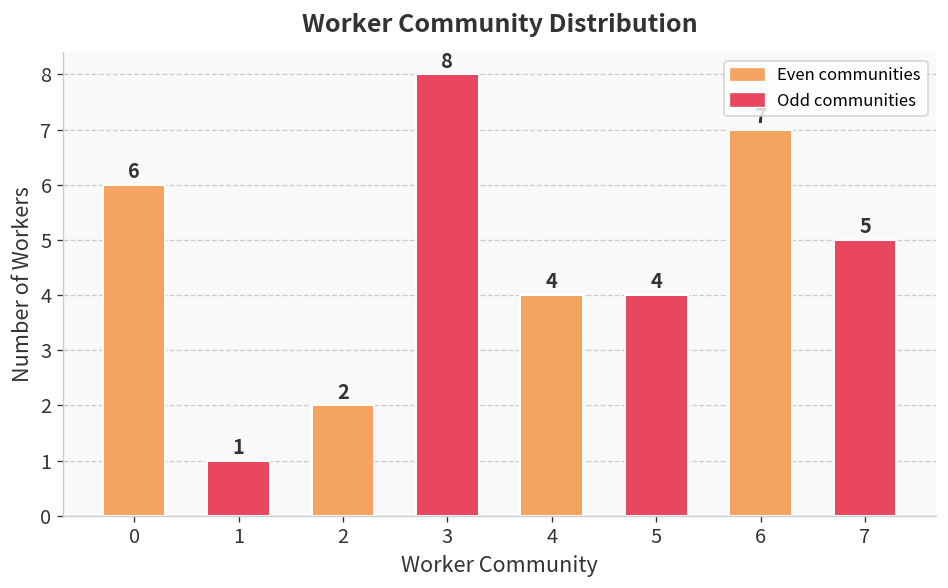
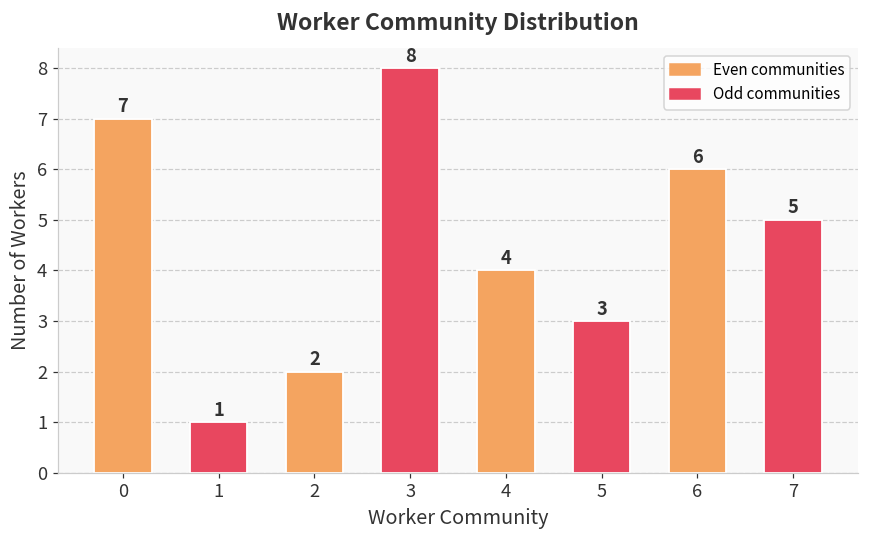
  {
-   "0": 6,
+   "0": 7,
    "1": 1,
    "2": 2,
    "3": 8,
    "4": 4,
-   "5": 4,
-   "6": 7,
+   "5": 3,
+   "6": 6,
    "7": 5
  }
